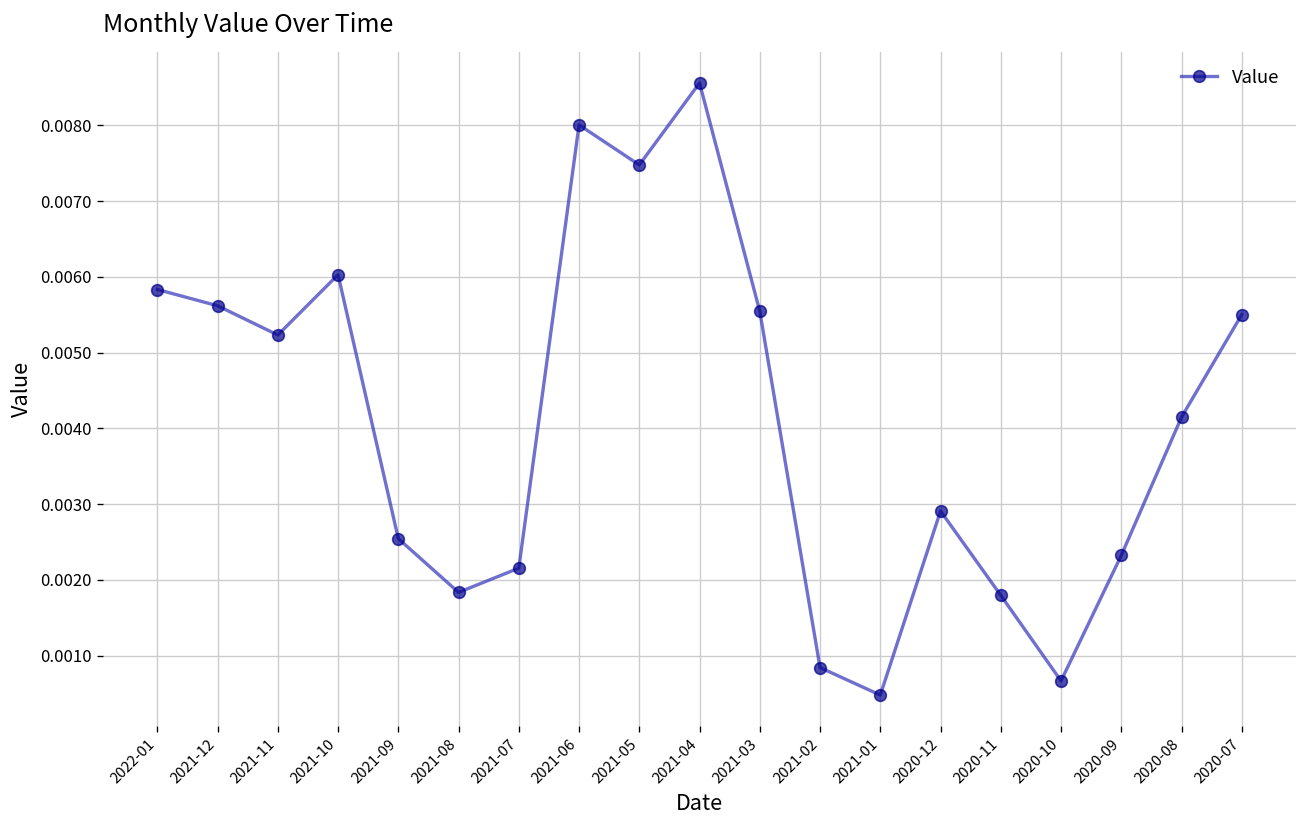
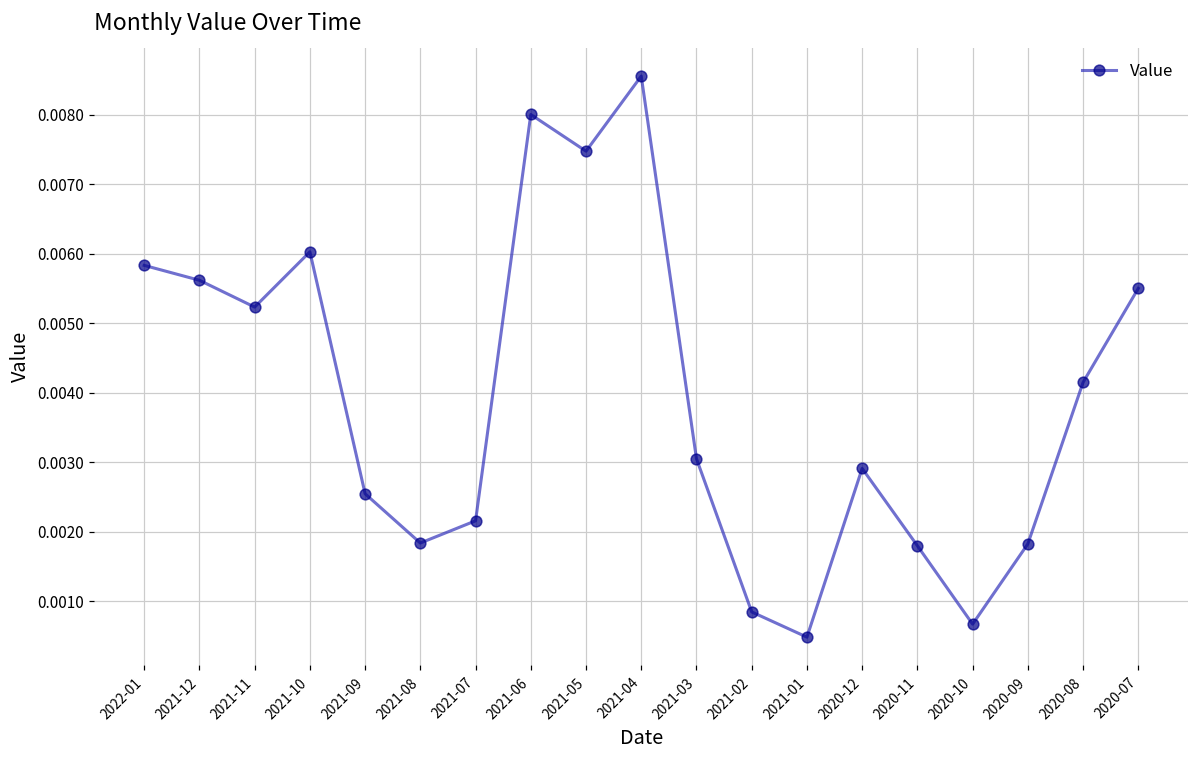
  {
    "2022-01": 0.0058,
    "2021-12": 0.0056,
    "2021-11": 0.0052,
    "2021-10": 0.0060,
    "2021-09": 0.0025,
    "2021-08": 0.0018,
    "2021-07": 0.0022,
    "2021-06": 0.0080,
    "2021-05": 0.0075,
    "2021-04": 0.0086,
-   "2021-03": 0.0055,
+   "2021-03": 0.0030,
    "2021-02": 0.0008,
    "2021-01": 0.0005,
    "2020-12": 0.0029,
    "2020-11": 0.0018,
    "2020-10": 0.0007,
-   "2020-09": 0.0023,
+   "2020-09": 0.0018,
    "2020-08": 0.0041,
    "2020-07": 0.0055
  }
